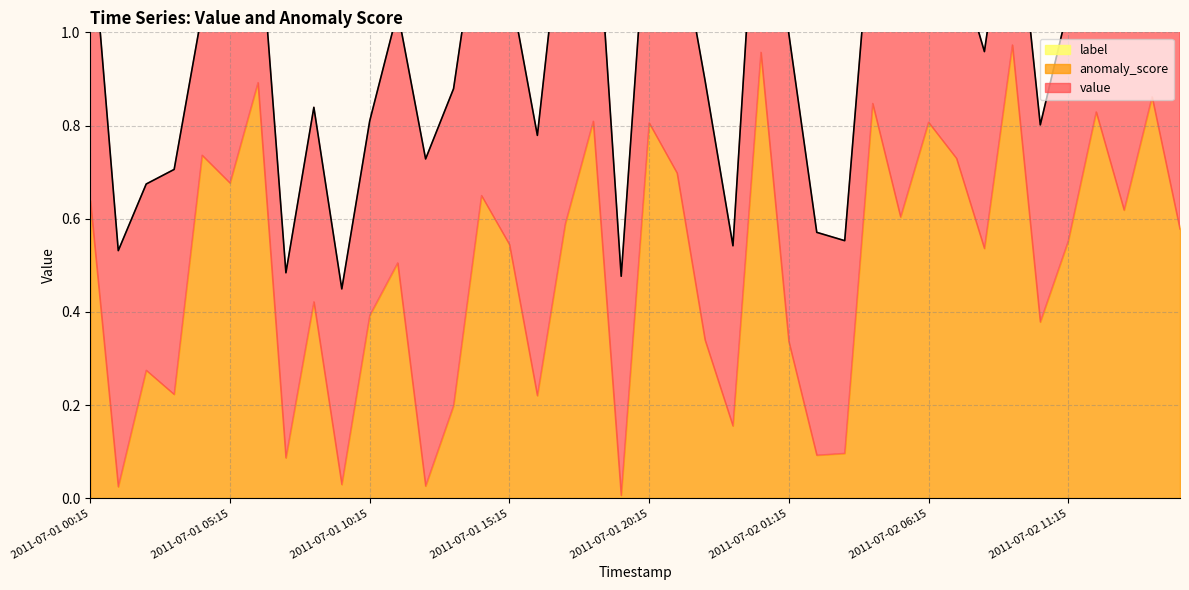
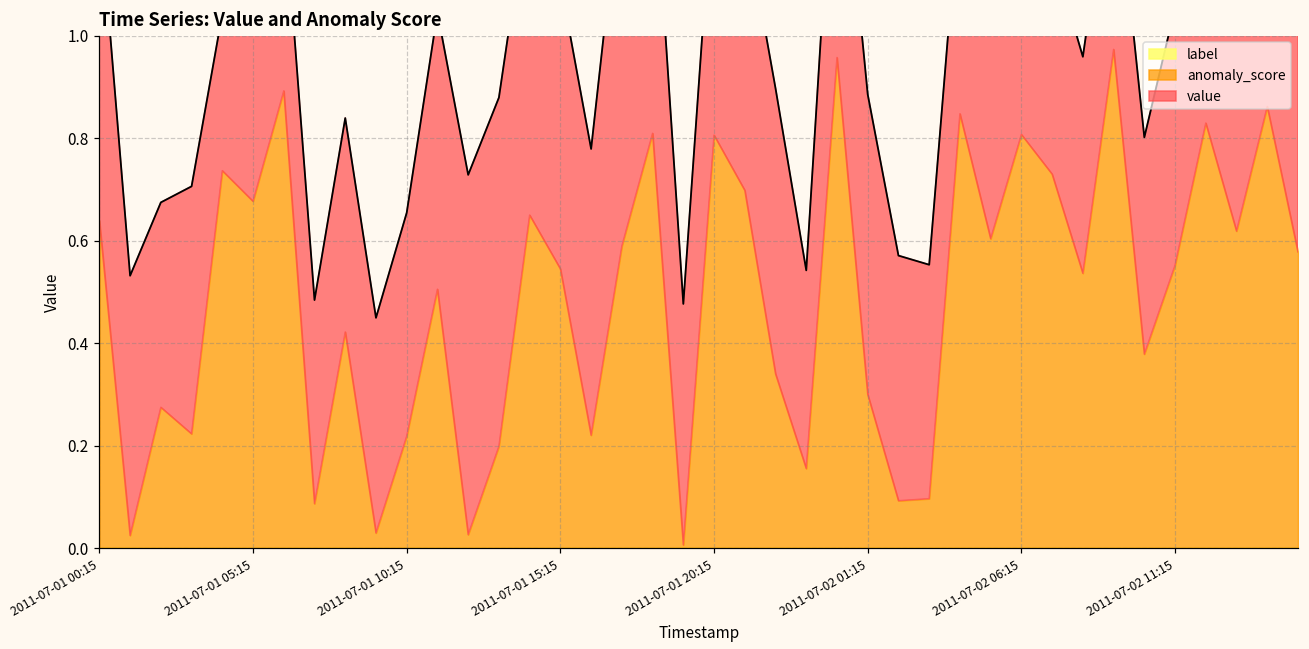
  {
    "label": {
      "2011-07-01 00:15": 0.00,
      "2011-07-01 05:15": 0.00,
      "2011-07-01 10:15": 0.00,
      "2011-07-01 15:15": 0.00,
      "2011-07-01 20:15": 0.00,
      "2011-07-02 01:15": 0.00,
      "2011-07-02 06:15": 0.00,
      "2011-07-02 11:15": 0.00
    },
    "anomaly_score": {
      "2011-07-01 00:15": 0.64,
      "2011-07-01 05:15": 0.68,
-     "2011-07-01 10:15": 0.39,
+     "2011-07-01 10:15": 0.22,
      "2011-07-01 15:15": 0.54,
      "2011-07-01 20:15": 0.81,
-     "2011-07-02 01:15": 0.34,
+     "2011-07-02 01:15": 0.30,
      "2011-07-02 06:15": 0.81,
      "2011-07-02 11:15": 0.55
    },
    "value": {
-     "2011-07-01 10:15": 0.42,
-     "2011-07-02 01:15": 0.66
+     "2011-07-01 10:15": 0.44,
+     "2011-07-02 01:15": 0.59
    }
  }
